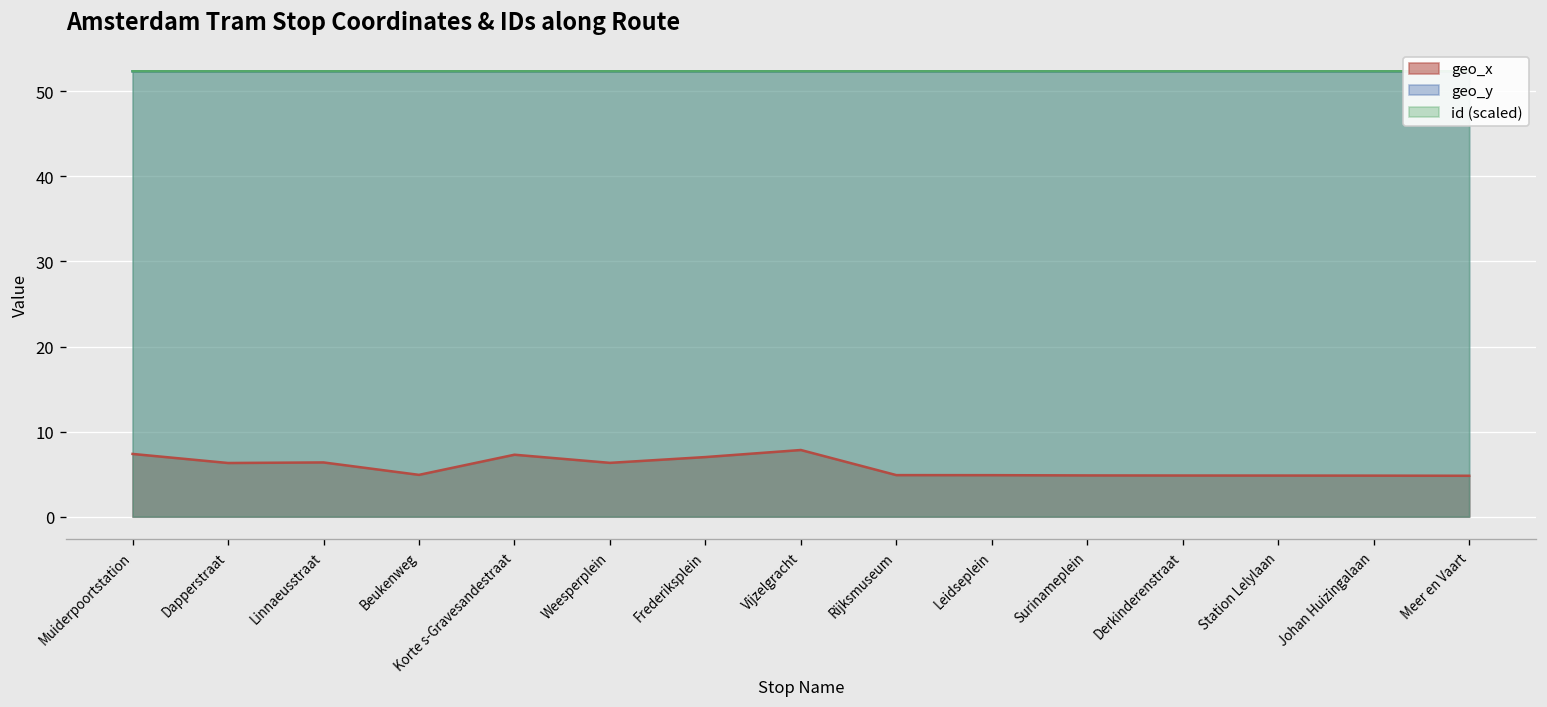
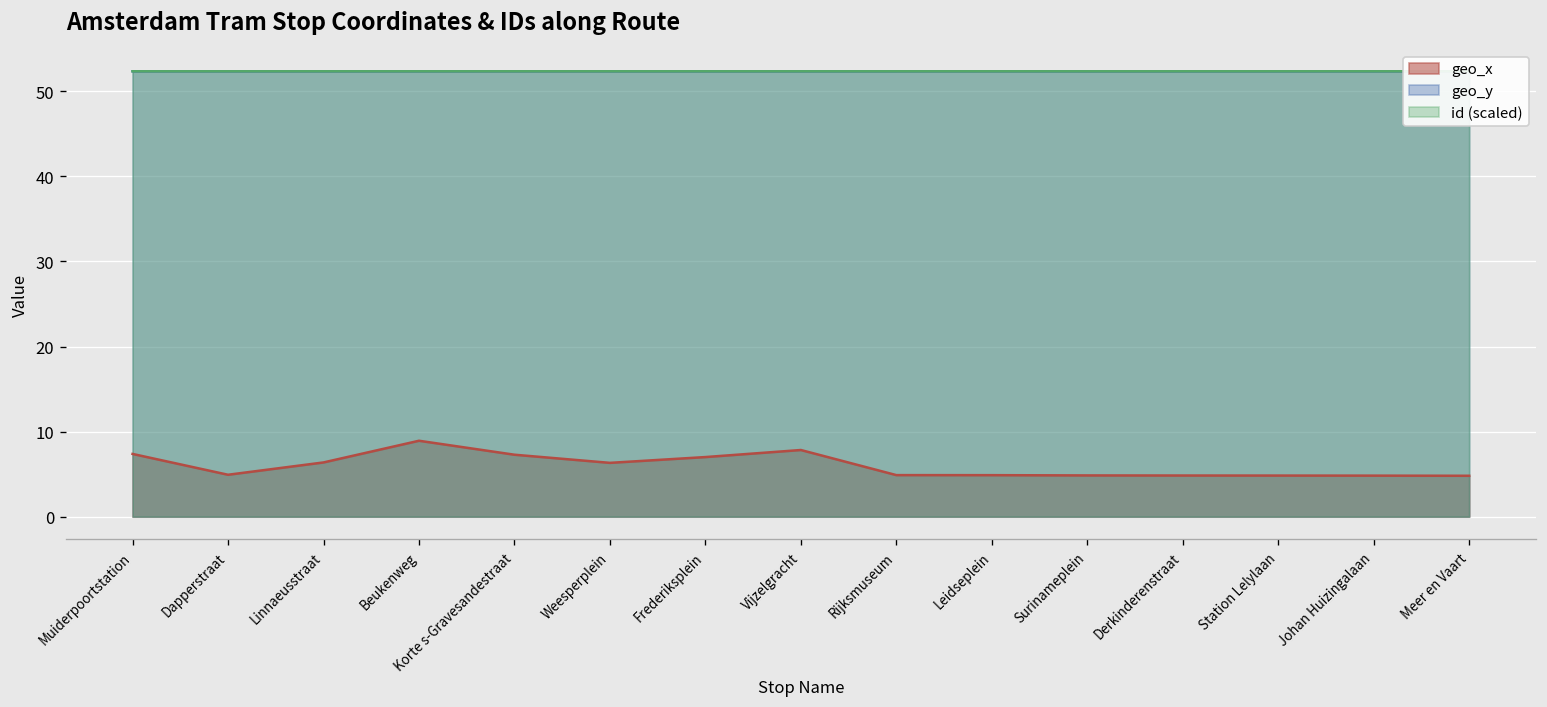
  {
    "geo_x": {
      "Muiderpoortstation": 7,
-     "Dapperstraat": 6,
+     "Dapperstraat": 5,
      "Linnaeusstraat": 6,
-     "Beukenweg": 5,
+     "Beukenweg": 9,
      "Korte s-Gravesandestraat": 7,
      "Weesperplein": 6,
      "Frederiksplein": 7,
      "Vijzelgracht": 8,
      "Rijksmuseum": 5,
      "Leidseplein": 5,
      "Surinameplein": 5,
      "Derkinderenstraat": 5,
      "Station Lelylaan": 5,
      "Johan Huizingalaan": 5,
      "Meer en Vaart": 5
    },
    "id (scaled)": {
      "Muiderpoortstation": 52,
      "Dapperstraat": 52,
      "Linnaeusstraat": 52,
      "Beukenweg": 52,
      "Korte s-Gravesandestraat": 52,
      "Weesperplein": 52,
      "Frederiksplein": 52,
      "Vijzelgracht": 52,
      "Rijksmuseum": 52,
      "Leidseplein": 52,
      "Surinameplein": 52,
      "Derkinderenstraat": 52,
      "Station Lelylaan": 52,
      "Johan Huizingalaan": 52
    }
  }
